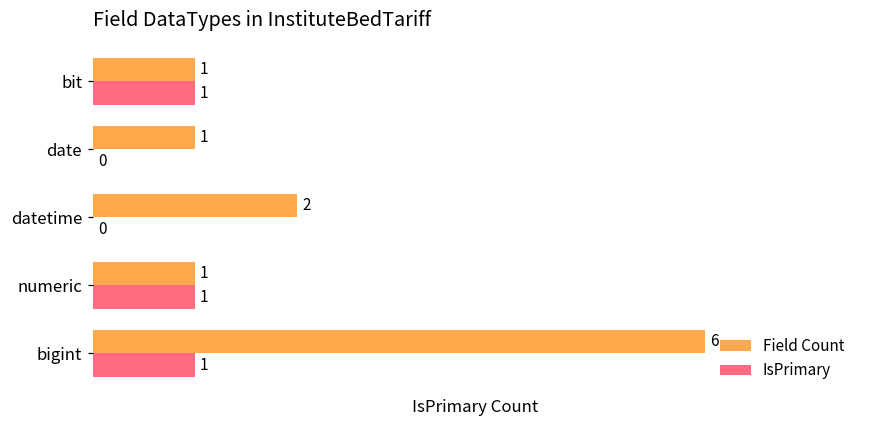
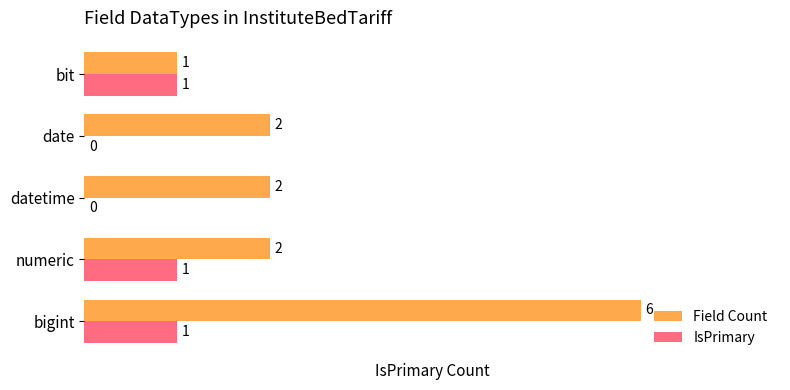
  {
    "Field Count": {
      "bit": 1,
-     "date": 1,
+     "date": 2,
      "datetime": 2,
-     "numeric": 1,
+     "numeric": 2,
      "bigint": 6
    },
    "IsPrimary": {
      "bit": 1,
      "date": 0,
      "datetime": 0,
      "numeric": 1,
      "bigint": 1
    }
  }
